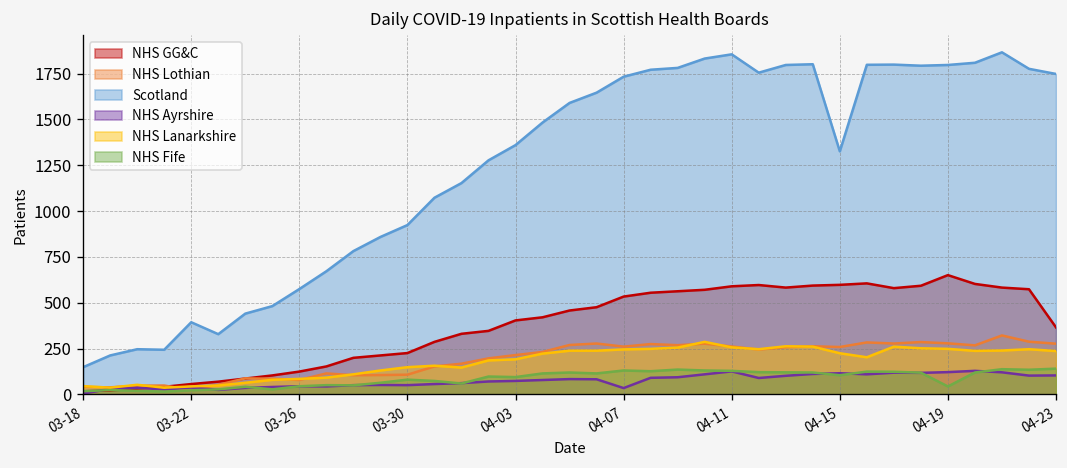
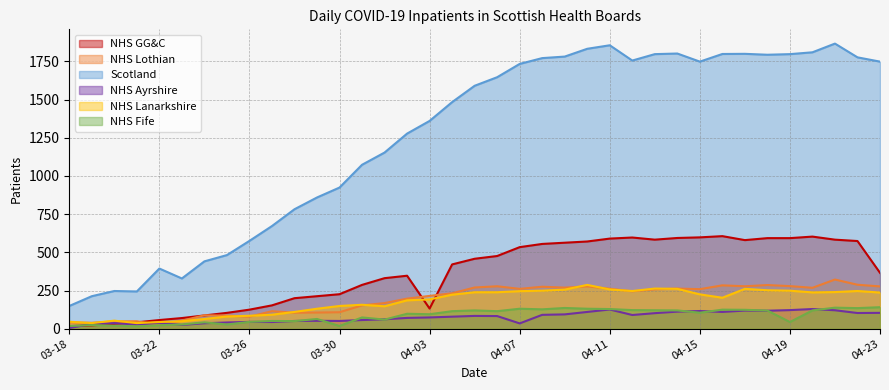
  {
    "NHS GG&C": {
      "03-26": 130,
      "03-30": 230,
-     "04-03": 400,
+     "04-03": 130,
      "04-07": 530,
      "04-11": 590,
      "04-15": 600,
-     "04-19": 650,
+     "04-19": 590,
      "04-23": 370
    },
    "Scotland": {
      "03-18": 150,
      "03-22": 390,
      "03-26": 580,
      "03-30": 920,
      "04-03": 1360,
      "04-07": 1730,
      "04-11": 1860,
-     "04-15": 1330,
+     "04-15": 1750,
      "04-19": 1800,
      "04-23": 1750
    },
    "NHS Ayrshire": {
      "03-30": 50,
      "04-03": 70,
      "04-07": 40,
      "04-19": 120,
      "04-23": 100
    },
    "NHS Fife": {
-     "03-30": 80,
+     "03-30": 20,
      "04-03": 100,
      "04-07": 130,
      "04-19": 40,
      "04-23": 140
    }
  }
